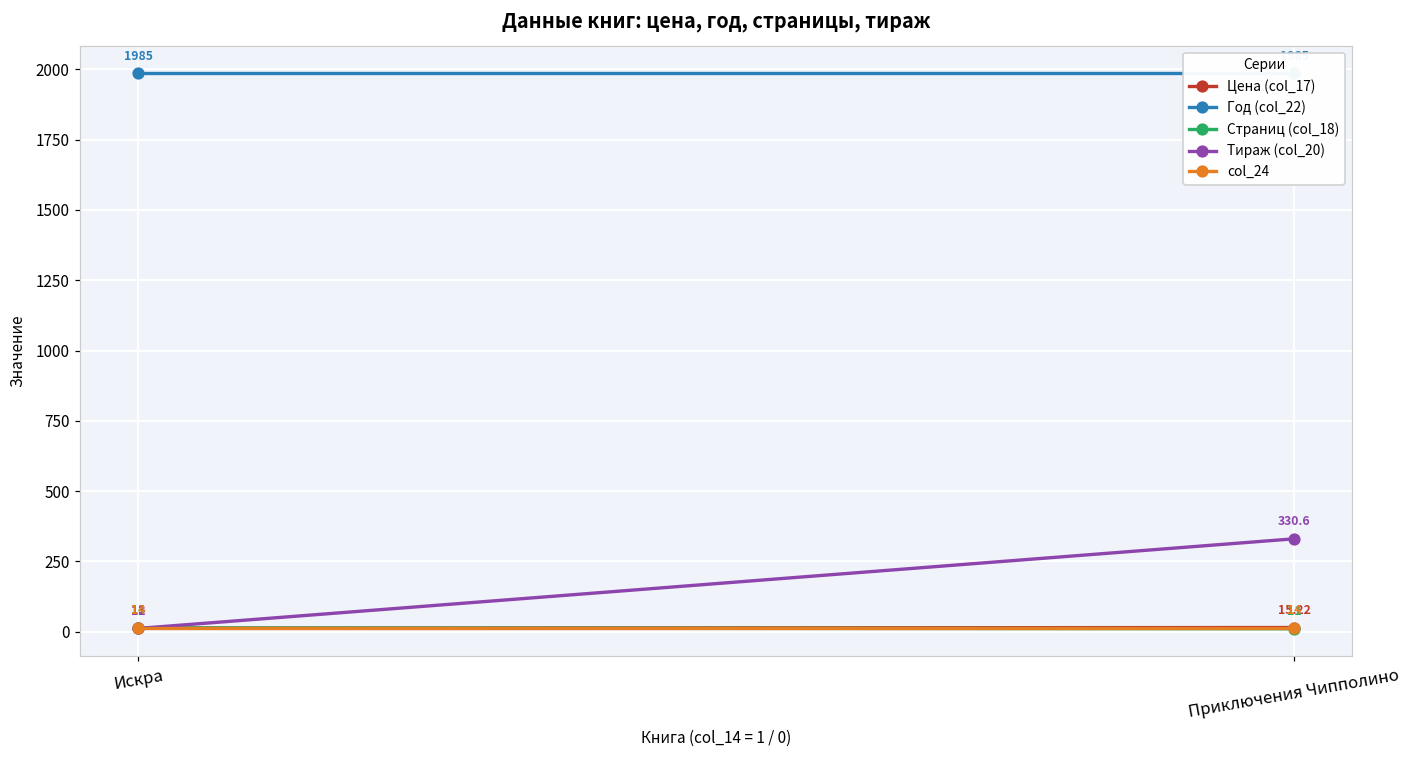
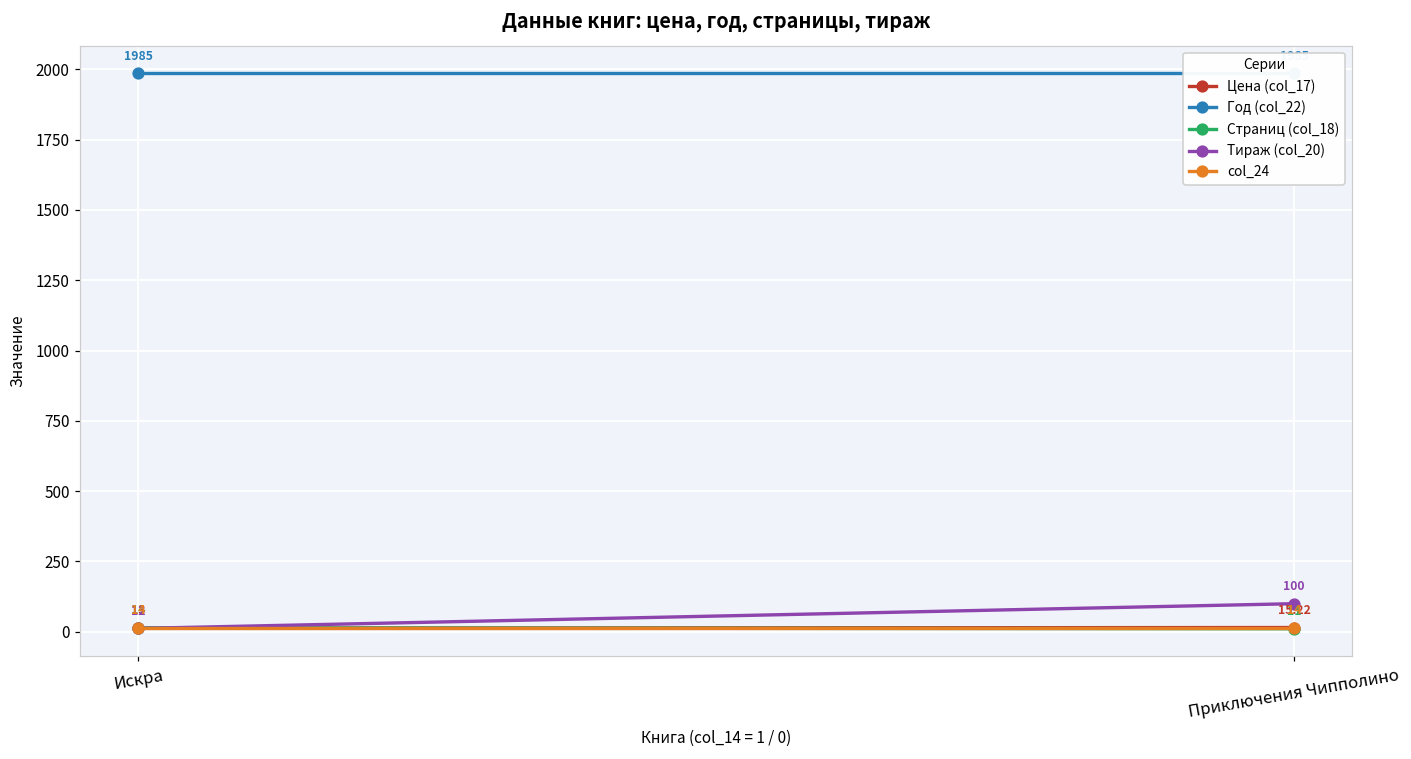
  {
    "Год (col_22)": {
      "Искра": 1985
    },
    "Тираж (col_20)": {
-     "Приключения Чипполино": 330.6
+     "Приключения Чипполино": 100
    }
  }
